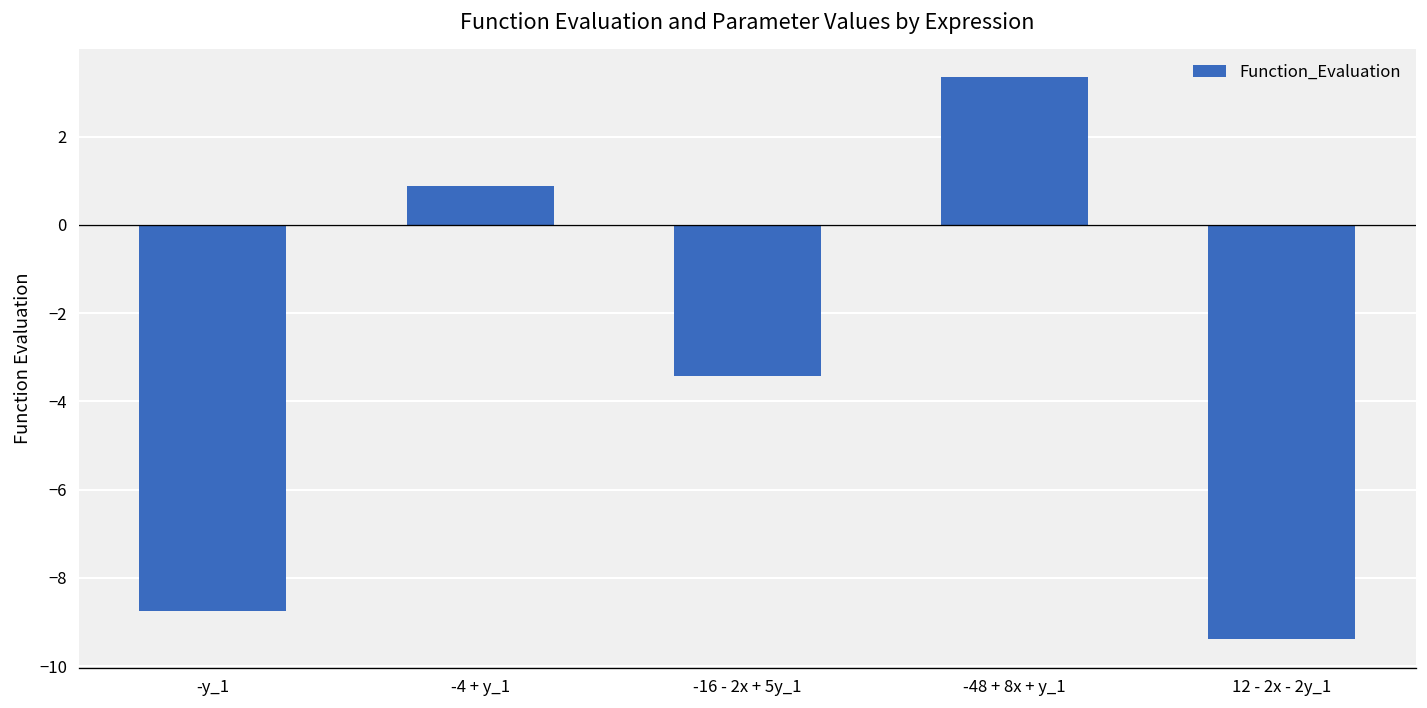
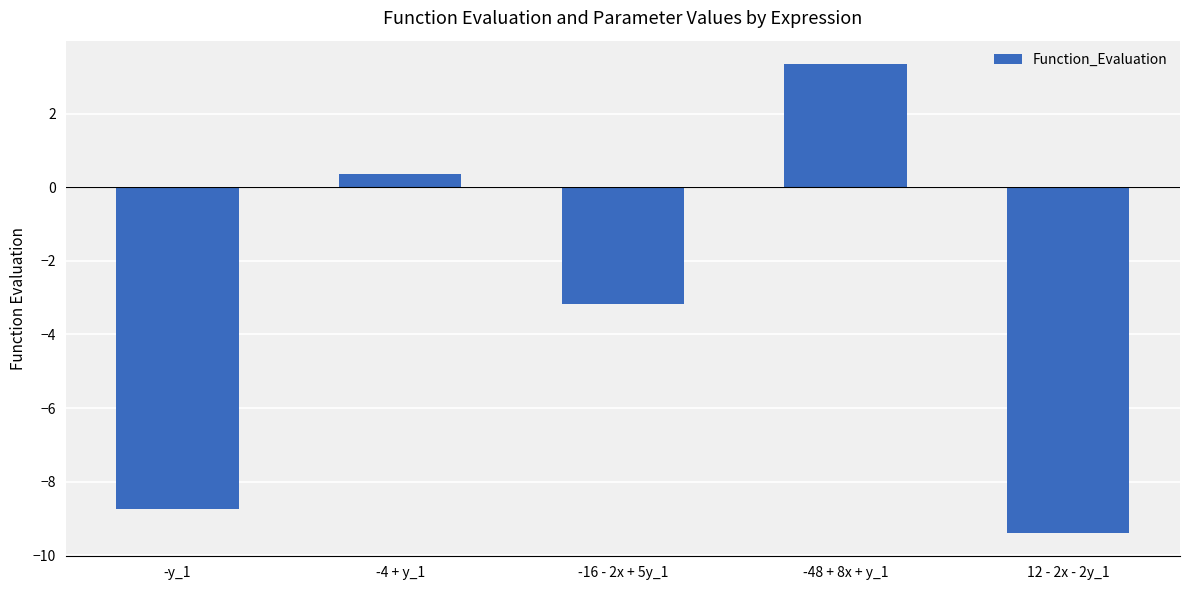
  {
    "-y_1": -8.8,
-   "-4 + y_1": 0.9,
-   "-16 - 2x + 5y_1": -3.4,
+   "-4 + y_1": 0.4,
+   "-16 - 2x + 5y_1": -3.2,
    "-48 + 8x + y_1": 3.4,
    "12 - 2x - 2y_1": -9.4
  }
